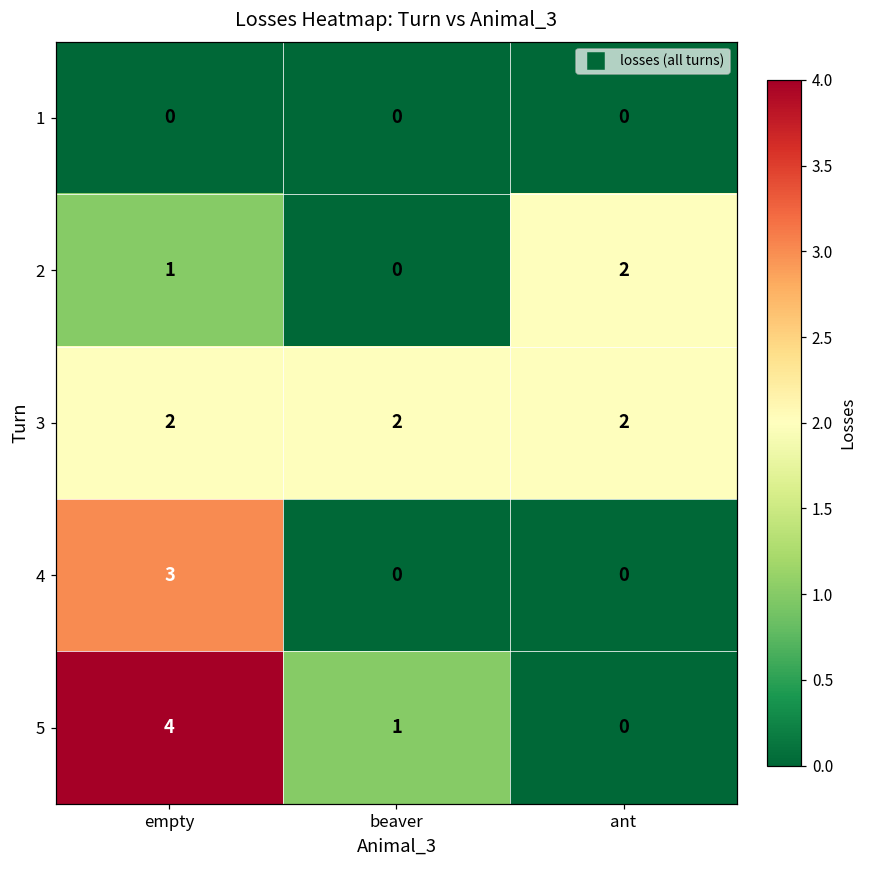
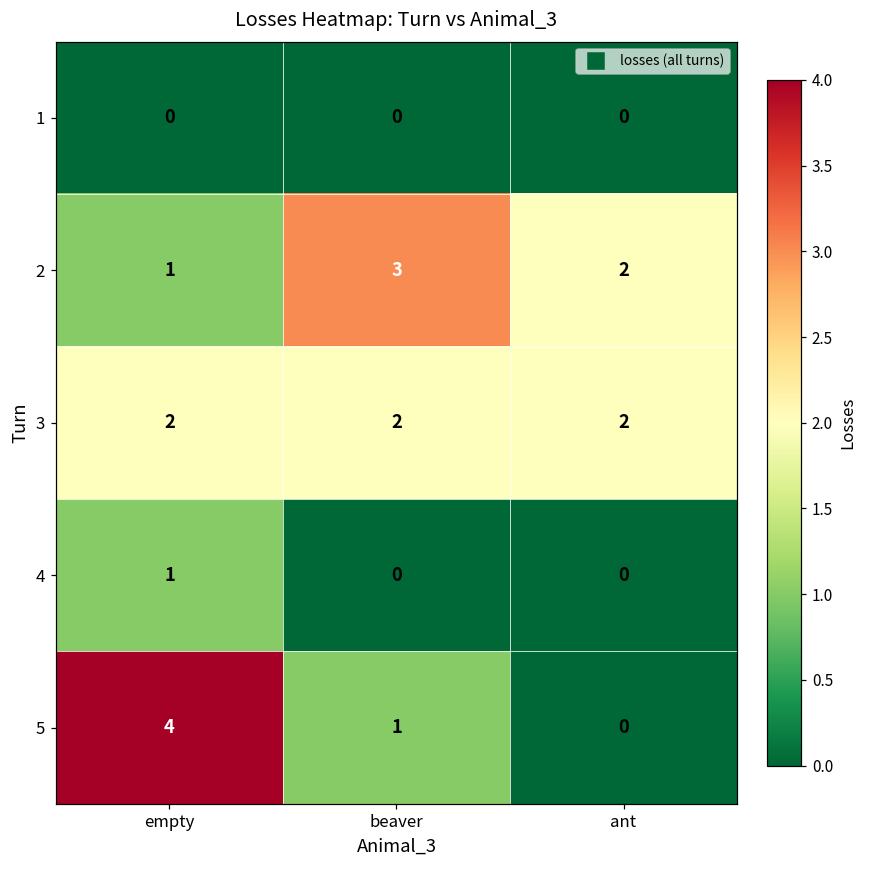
  {
    "1": {
      "empty": 0,
      "beaver": 0,
      "ant": 0
    },
    "2": {
      "empty": 1,
-     "beaver": 0,
+     "beaver": 3,
      "ant": 2
    },
    "3": {
      "empty": 2,
      "beaver": 2,
      "ant": 2
    },
    "4": {
-     "empty": 3,
+     "empty": 1,
      "beaver": 0,
      "ant": 0
    },
    "5": {
      "empty": 4,
      "beaver": 1,
      "ant": 0
    }
  }
